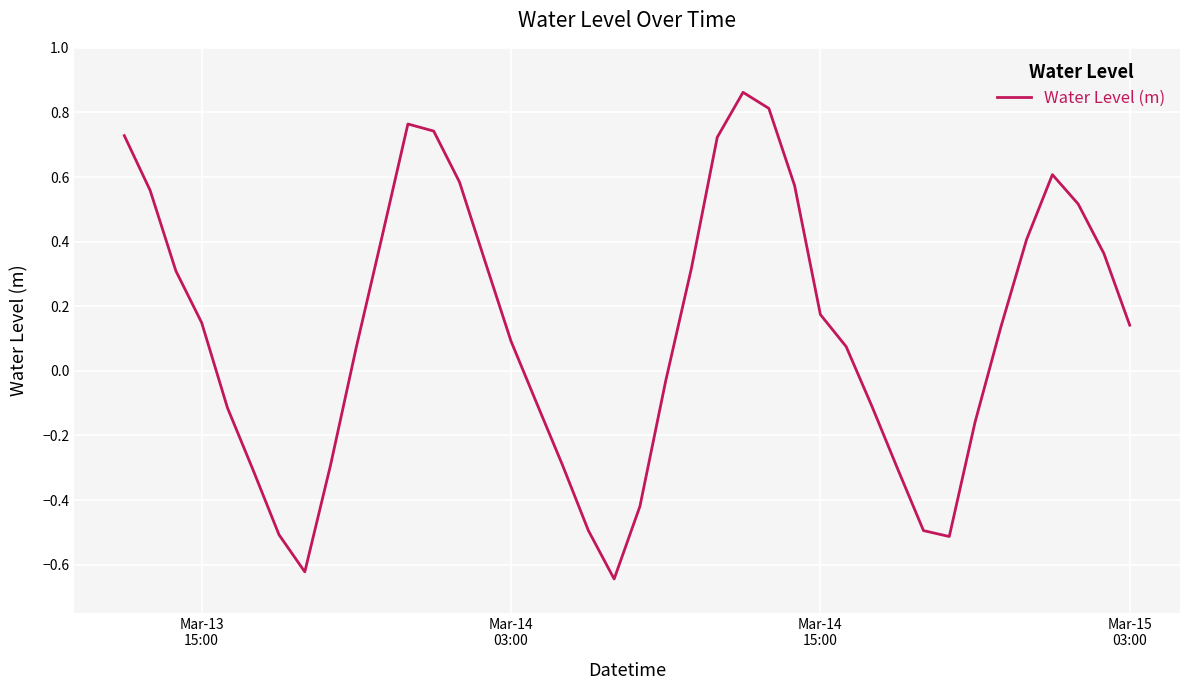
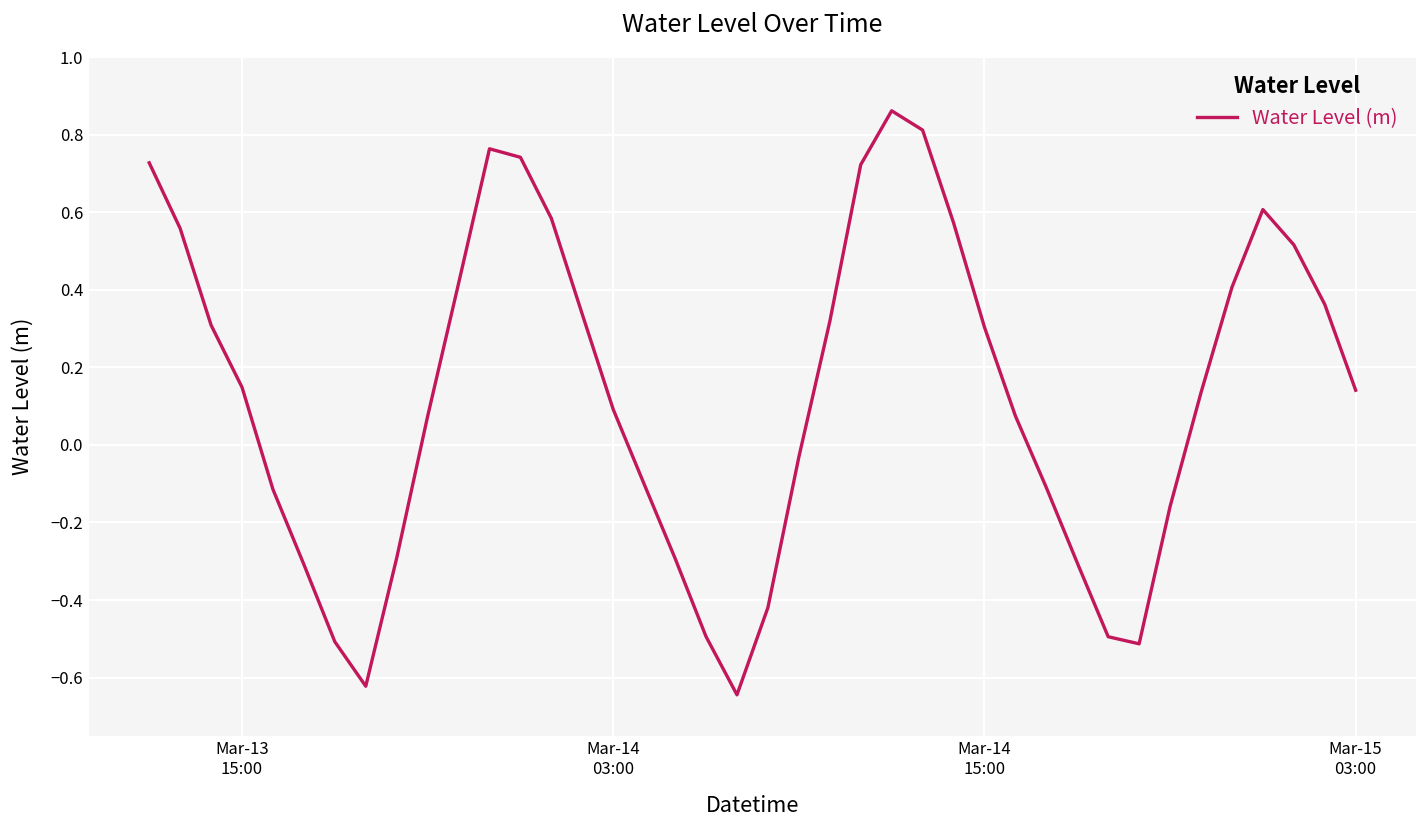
  {
    "Mar-13 15:00": 0.15,
    "Mar-14 03:00": 0.09,
-   "Mar-14 15:00": 0.17,
+   "Mar-14 15:00": 0.30,
    "Mar-15 03:00": 0.14
  }
